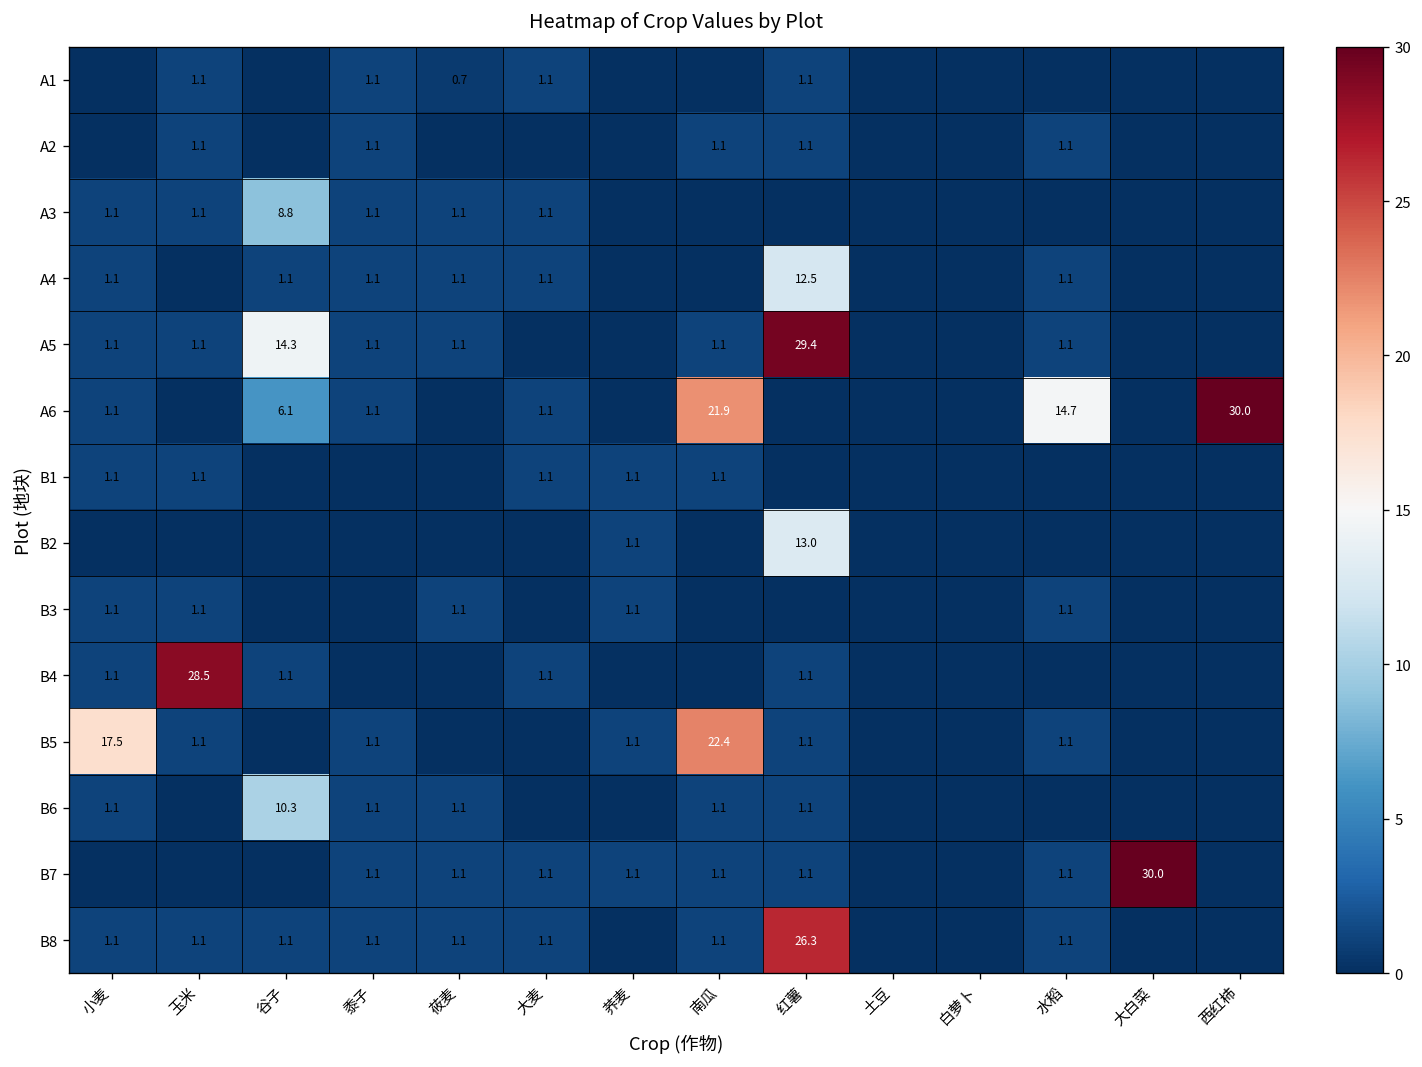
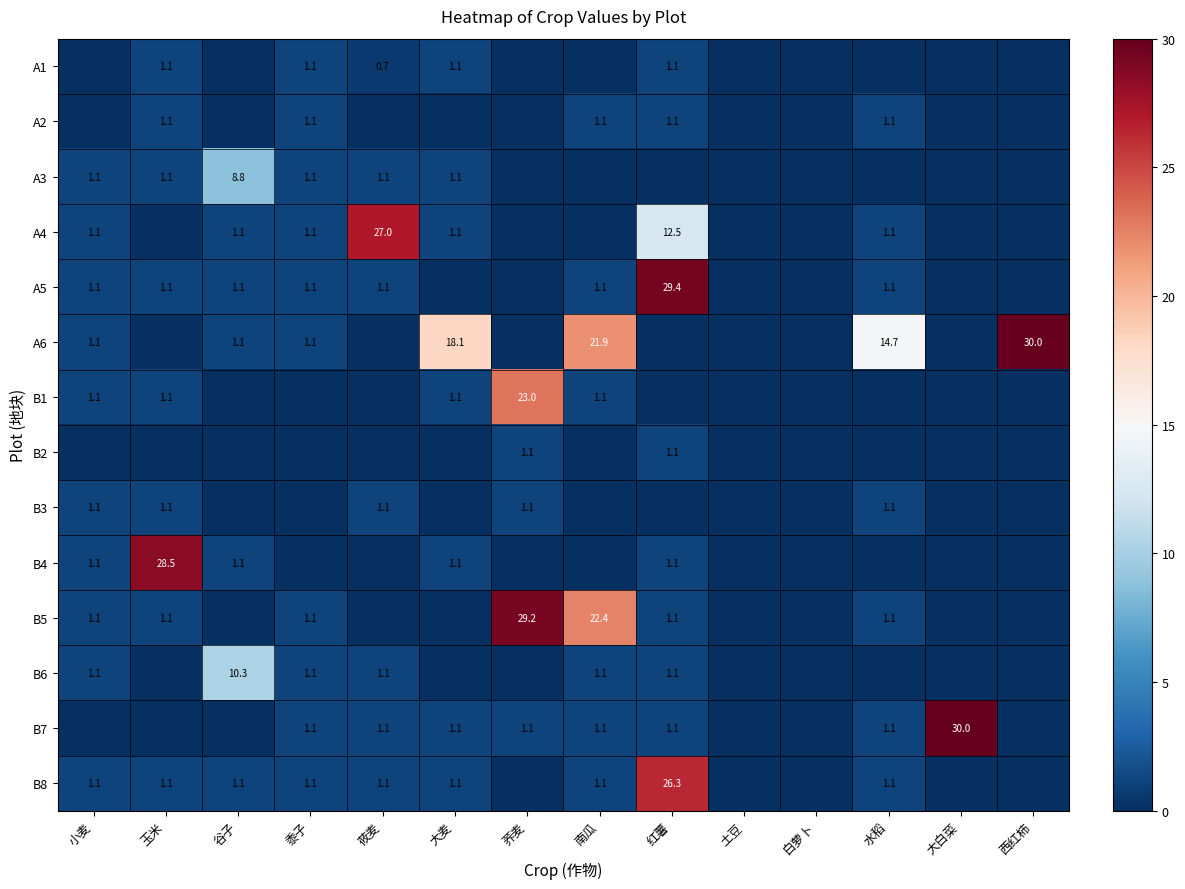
  {
    "A1": {
      "玉米": 1.1,
      "黍子": 1.1,
      "莜麦": 0.7,
      "大麦": 1.1,
      "红薯": 1.1
    },
    "A2": {
      "玉米": 1.1,
      "黍子": 1.1,
      "南瓜": 1.1,
      "红薯": 1.1,
      "水稻": 1.1
    },
    "A3": {
      "小麦": 1.1,
      "玉米": 1.1,
      "谷子": 8.8,
      "黍子": 1.1,
      "莜麦": 1.1,
      "大麦": 1.1
    },
    "A4": {
      "小麦": 1.1,
      "谷子": 1.1,
      "黍子": 1.1,
-     "莜麦": 1.1,
+     "莜麦": 27.0,
      "大麦": 1.1,
      "红薯": 12.5,
      "水稻": 1.1
    },
    "A5": {
      "小麦": 1.1,
      "玉米": 1.1,
-     "谷子": 14.3,
+     "谷子": 1.1,
      "黍子": 1.1,
      "莜麦": 1.1,
      "南瓜": 1.1,
      "红薯": 29.4,
      "水稻": 1.1
    },
    "A6": {
      "小麦": 1.1,
-     "谷子": 6.1,
+     "谷子": 1.1,
      "黍子": 1.1,
-     "大麦": 1.1,
+     "大麦": 18.1,
      "南瓜": 21.9,
      "水稻": 14.7,
      "西红柿": 30.0
    },
    "B1": {
      "小麦": 1.1,
      "玉米": 1.1,
      "大麦": 1.1,
-     "荞麦": 1.1,
+     "荞麦": 23.0,
      "南瓜": 1.1
    },
    "B2": {
      "荞麦": 1.1,
-     "红薯": 13.0
+     "红薯": 1.1
    },
    "B3": {
      "小麦": 1.1,
      "玉米": 1.1,
      "莜麦": 1.1,
      "荞麦": 1.1,
      "水稻": 1.1
    },
    "B4": {
      "小麦": 1.1,
      "玉米": 28.5,
      "谷子": 1.1,
      "大麦": 1.1,
      "红薯": 1.1
    },
    "B5": {
-     "小麦": 17.5,
+     "小麦": 1.1,
      "玉米": 1.1,
      "黍子": 1.1,
-     "荞麦": 1.1,
+     "荞麦": 29.2,
      "南瓜": 22.4,
      "红薯": 1.1,
      "水稻": 1.1
    },
    "B6": {
      "小麦": 1.1,
      "谷子": 10.3,
      "黍子": 1.1,
      "莜麦": 1.1,
      "南瓜": 1.1,
      "红薯": 1.1
    },
    "B7": {
      "黍子": 1.1,
      "莜麦": 1.1,
      "大麦": 1.1,
      "荞麦": 1.1,
      "南瓜": 1.1,
      "红薯": 1.1,
      "水稻": 1.1,
      "大白菜": 30.0
    },
    "B8": {
      "小麦": 1.1,
      "玉米": 1.1,
      "谷子": 1.1,
      "黍子": 1.1,
      "莜麦": 1.1,
      "大麦": 1.1,
      "南瓜": 1.1,
      "红薯": 26.3,
      "水稻": 1.1
    }
  }
